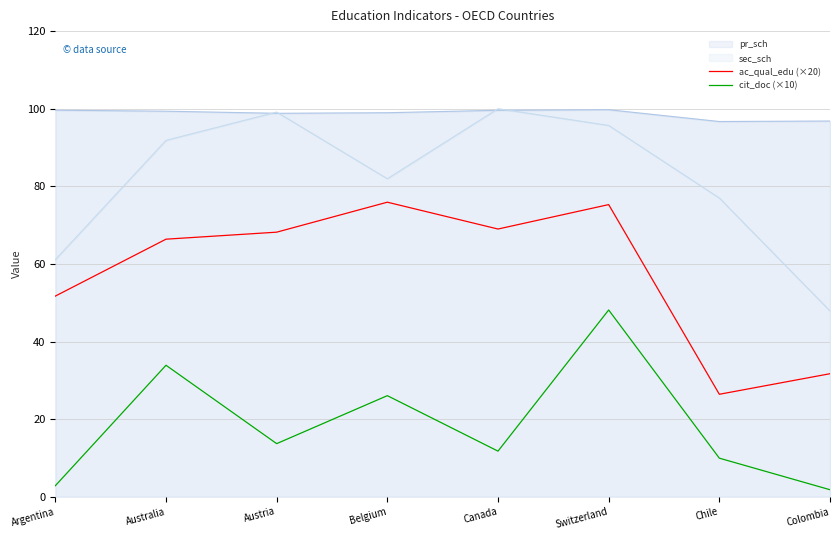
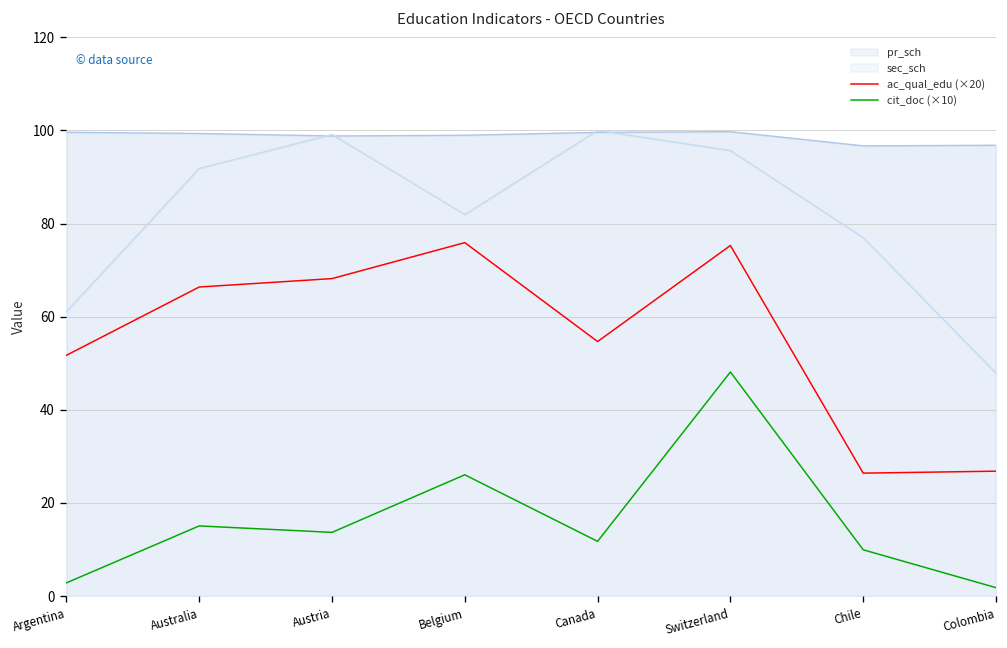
  {
    "ac_qual_edu (×20)": {
      "Argentina": 52,
      "Australia": 66,
      "Austria": 68,
      "Belgium": 76,
-     "Canada": 69,
+     "Canada": 55,
      "Switzerland": 75,
      "Chile": 26,
-     "Colombia": 32
+     "Colombia": 27
    },
    "cit_doc (×10)": {
      "Argentina": 3,
-     "Australia": 34,
+     "Australia": 15,
      "Austria": 14,
      "Belgium": 26,
      "Canada": 12,
      "Switzerland": 48,
      "Chile": 10,
      "Colombia": 2
    }
  }
